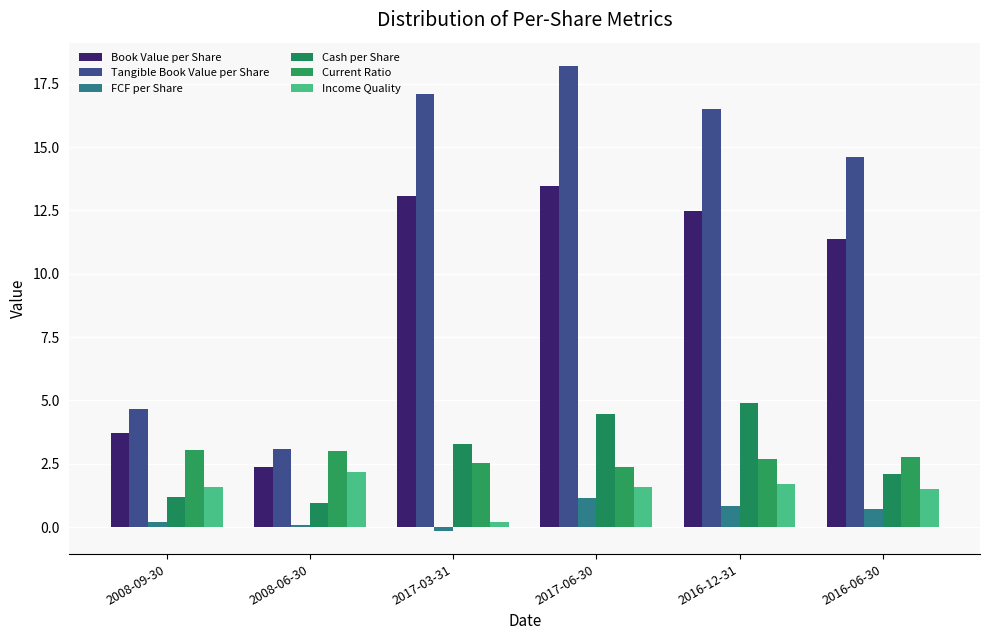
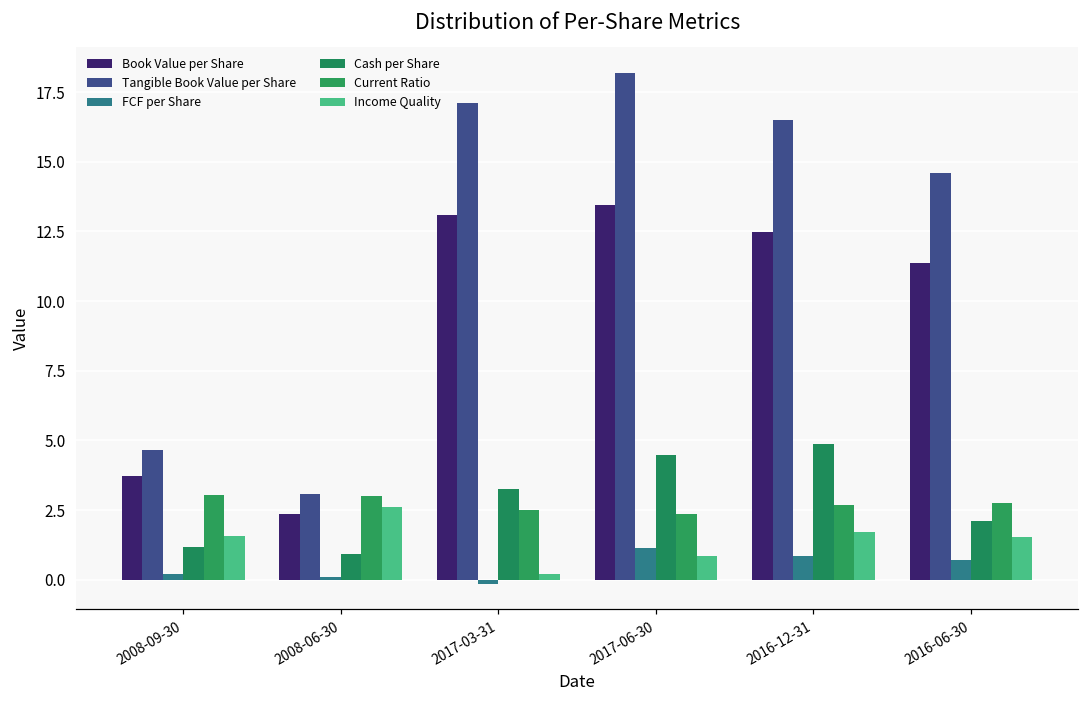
  {
    "Income Quality": {
      "2008-09-30": 1.6,
-     "2008-06-30": 2.2,
+     "2008-06-30": 2.6,
      "2017-03-31": 0.2,
-     "2017-06-30": 1.6,
+     "2017-06-30": 0.8,
      "2016-12-31": 1.7,
      "2016-06-30": 1.5
    }
  }
